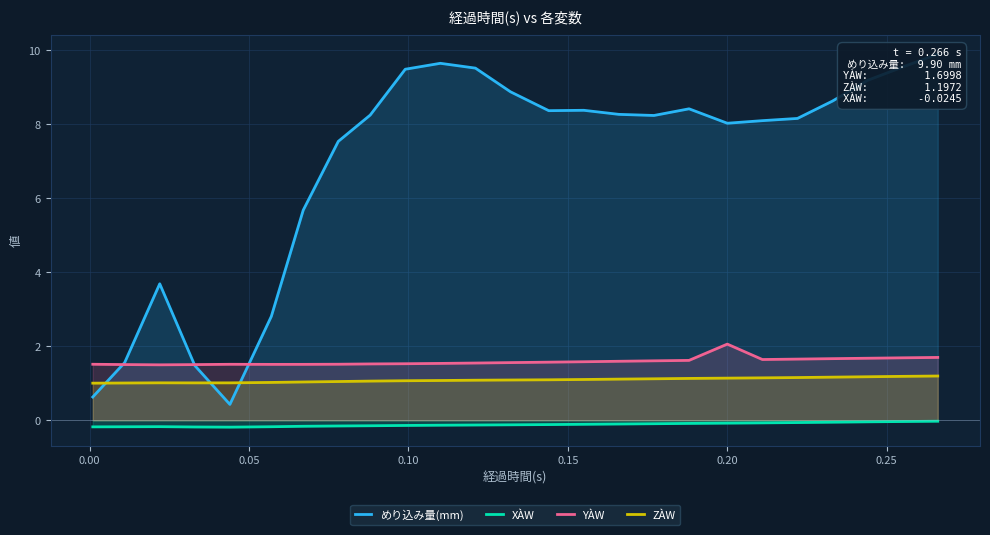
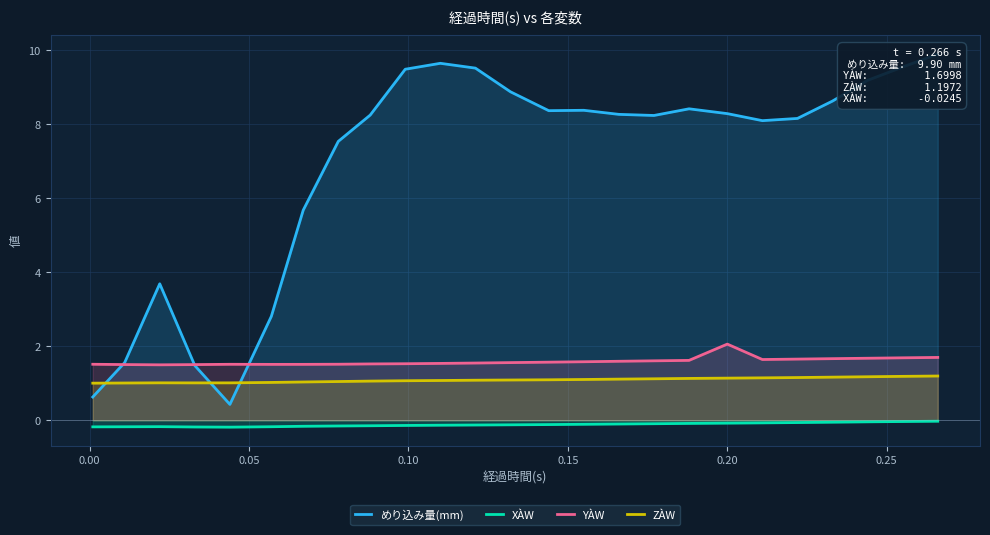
  {
    "めり込み量(mm)": {
-     "0.20": 8.0
+     "0.20": 8.3
    },
    "YÀW": {
      "0.20": 2.1
    },
    "ZÀW": {
      "0.20": 1.1
    }
  }
